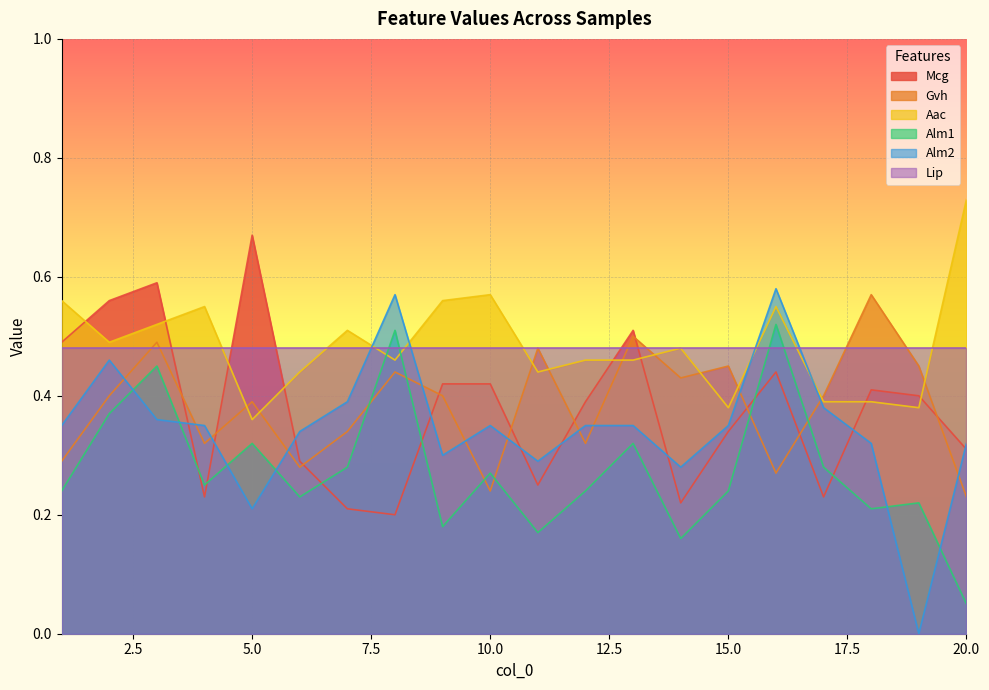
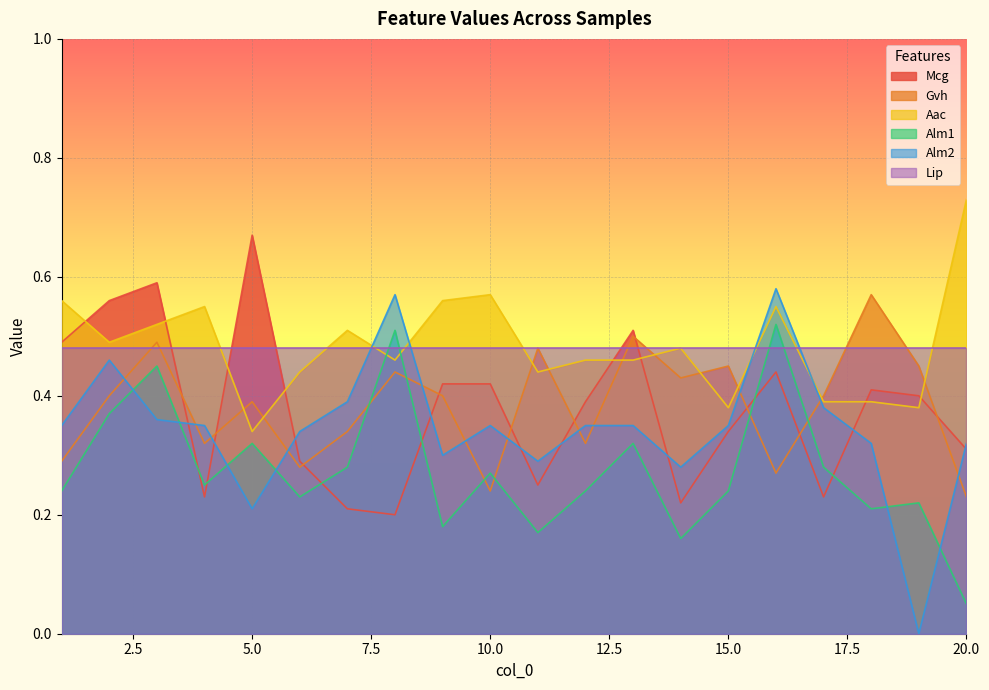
  {
    "Aac": {
-     "5.0": 0.36,
+     "5.0": 0.34,
      "10.0": 0.57,
      "15.0": 0.38,
      "20.0": 0.73
    },
    "Alm1": {
      "5.0": 0.32,
      "10.0": 0.27,
      "15.0": 0.24,
      "20.0": 0.05
    },
    "Alm2": {
      "5.0": 0.21,
      "10.0": 0.35,
      "15.0": 0.35,
      "20.0": 0.32
    },
    "Lip": {
      "5.0": 0.48,
      "10.0": 0.48,
      "15.0": 0.48,
      "20.0": 0.48
    }
  }
